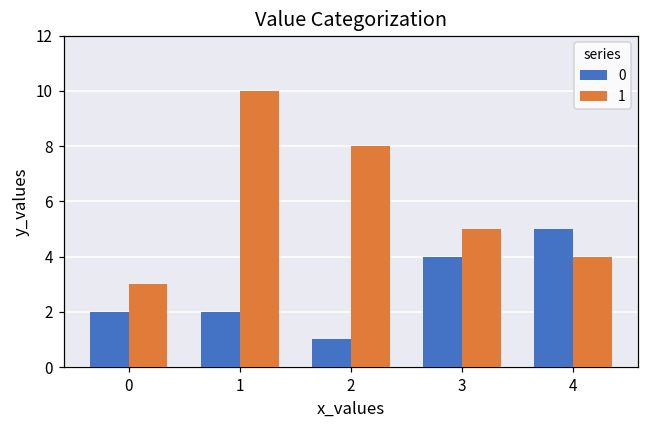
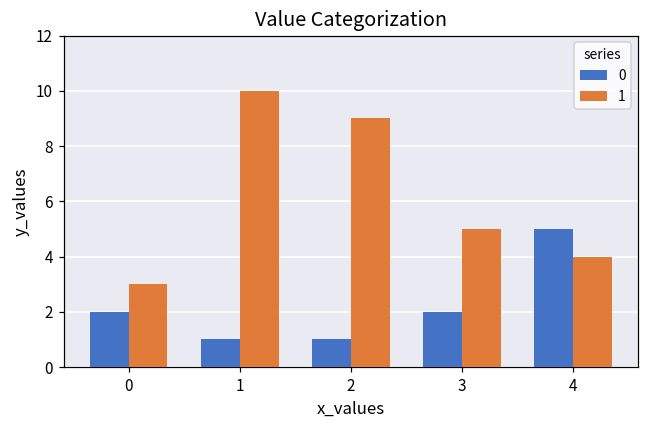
  {
    "0": {
      "0": 2,
-     "1": 2,
+     "1": 1,
      "2": 1,
-     "3": 4,
+     "3": 2,
      "4": 5
    },
    "1": {
      "0": 3,
      "1": 10,
-     "2": 8,
+     "2": 9,
      "3": 5,
      "4": 4
    }
  }
